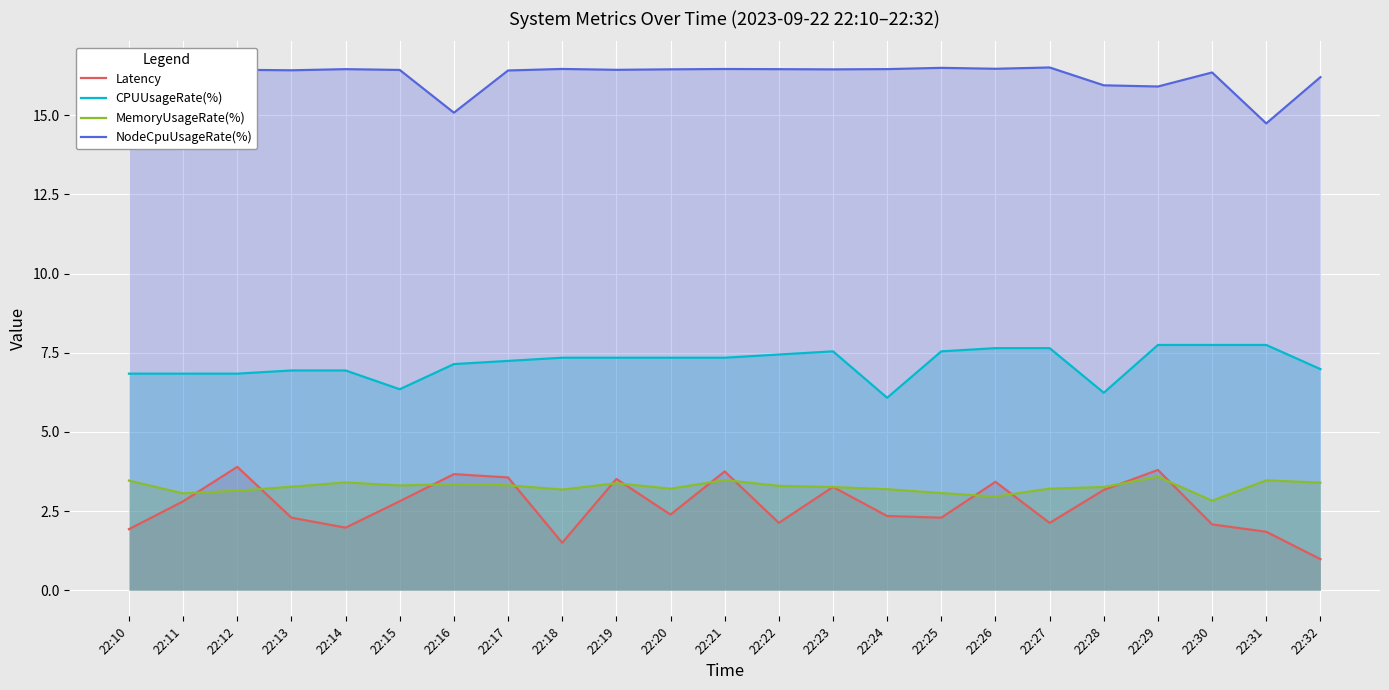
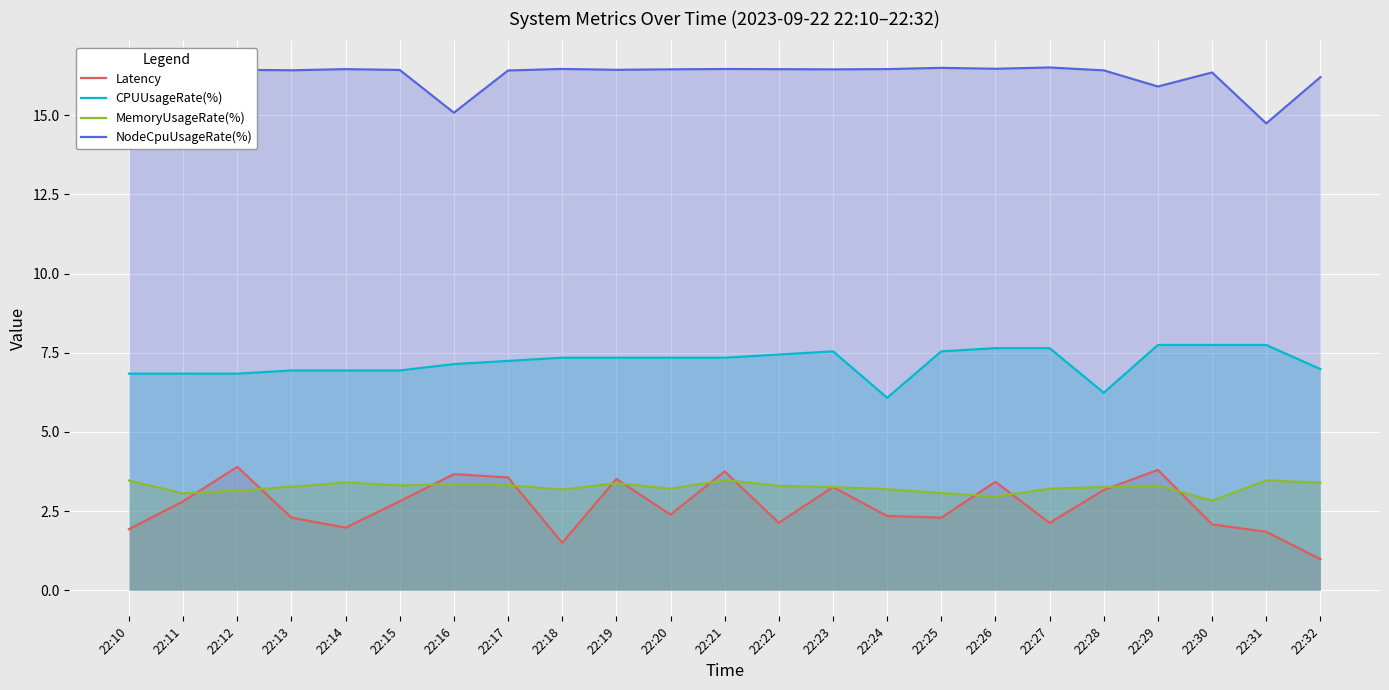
  {
    "Latency": {
      "22:10": 1.9,
      "22:11": 2.8,
      "22:12": 3.9,
      "22:13": 2.3,
      "22:14": 2.0,
      "22:15": 2.8,
      "22:16": 3.7,
      "22:17": 3.6,
      "22:18": 1.5,
      "22:19": 3.5,
      "22:20": 2.4,
      "22:21": 3.8,
      "22:22": 2.1,
      "22:24": 2.3,
      "22:25": 2.3,
      "22:26": 3.4,
      "22:27": 2.1,
      "22:28": 3.2,
      "22:29": 3.8,
      "22:30": 2.1,
      "22:31": 1.8,
      "22:32": 1.0
    },
    "CPUUsageRate(%)": {
      "22:10": 6.8,
      "22:11": 6.8,
      "22:12": 6.8,
      "22:13": 6.9,
      "22:14": 6.9,
-     "22:15": 6.3,
+     "22:15": 6.9,
      "22:16": 7.1,
      "22:17": 7.2,
      "22:18": 7.3,
      "22:19": 7.3,
      "22:20": 7.3,
      "22:21": 7.3,
      "22:22": 7.4,
      "22:23": 7.5,
      "22:24": 6.1,
      "22:25": 7.5,
      "22:26": 7.6,
      "22:27": 7.6,
      "22:28": 6.2,
      "22:29": 7.7,
      "22:30": 7.7,
      "22:31": 7.7,
      "22:32": 7.0
    },
    "MemoryUsageRate(%)": {
      "22:10": 3.5,
      "22:11": 3.1,
      "22:12": 3.1,
      "22:13": 3.3,
      "22:14": 3.4,
      "22:15": 3.3,
      "22:16": 3.3,
      "22:17": 3.3,
      "22:18": 3.2,
      "22:19": 3.4,
      "22:20": 3.2,
      "22:21": 3.5,
      "22:22": 3.3,
      "22:24": 3.2,
      "22:25": 3.1,
      "22:26": 3.0,
      "22:27": 3.2,
      "22:28": 3.3,
-     "22:29": 3.6,
+     "22:29": 3.3,
      "22:30": 2.8,
      "22:31": 3.5,
      "22:32": 3.4
    },
    "NodeCpuUsageRate(%)": {
      "22:13": 16.4,
      "22:14": 16.5,
      "22:15": 16.4,
      "22:16": 15.1,
      "22:17": 16.4,
      "22:18": 16.5,
      "22:19": 16.4,
      "22:20": 16.5,
      "22:21": 16.5,
      "22:22": 16.5,
      "22:23": 16.4,
      "22:24": 16.5,
      "22:25": 16.5,
      "22:26": 16.5,
      "22:27": 16.5,
-     "22:28": 15.9,
+     "22:28": 16.4,
      "22:29": 15.9,
      "22:30": 16.4,
      "22:31": 14.7,
      "22:32": 16.2
    }
  }
